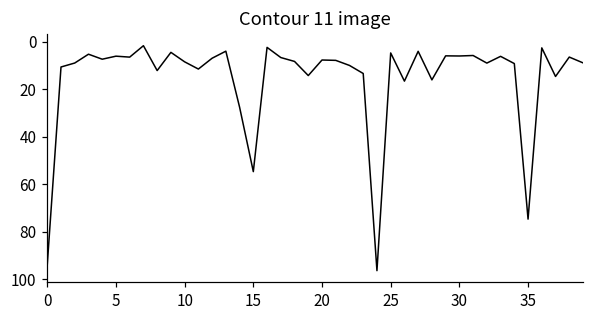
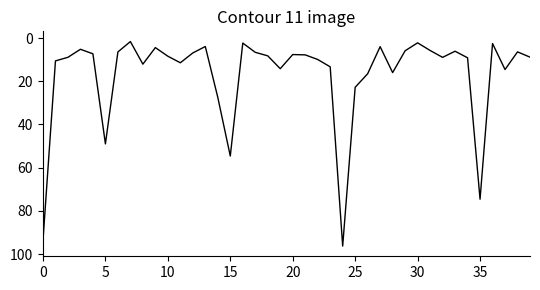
  {
    "0": 94,
-   "5": 6,
+   "5": 49,
    "10": 8,
    "15": 55,
    "20": 8,
-   "25": 5,
-   "30": 6,
+   "25": 23,
+   "30": 2,
    "35": 75
  }
